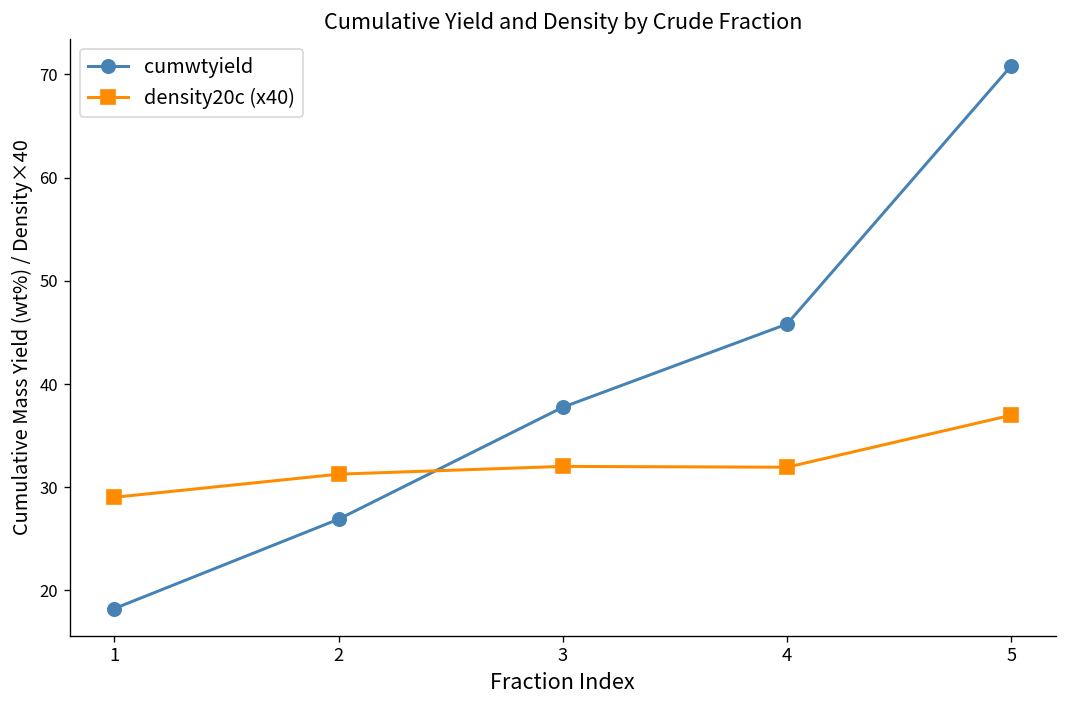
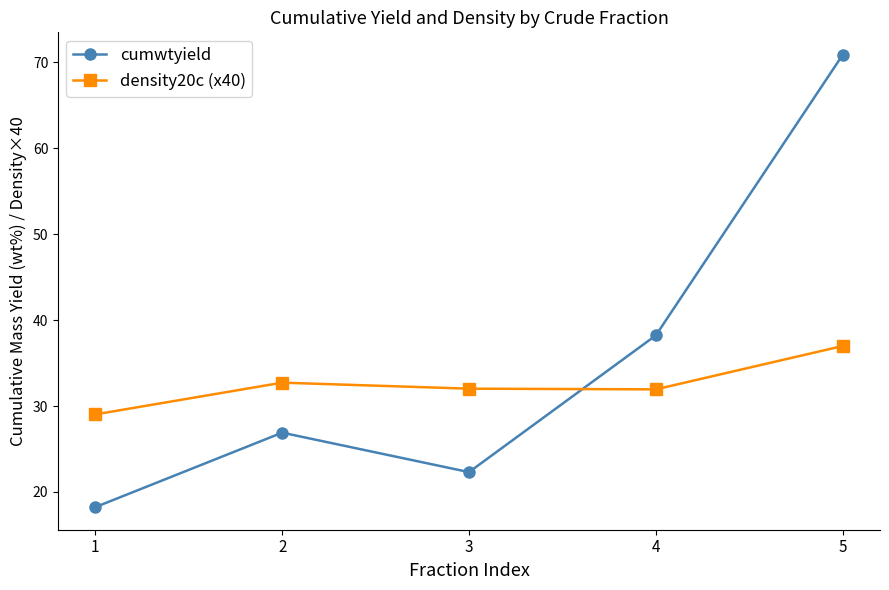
  {
    "cumwtyield": {
      "1": 18,
      "2": 27,
-     "3": 38,
-     "4": 46,
+     "3": 22,
+     "4": 38,
      "5": 71
    },
    "density20c (x40)": {
      "1": 29,
-     "2": 31,
+     "2": 33,
      "3": 32,
      "4": 32,
      "5": 37
    }
  }
